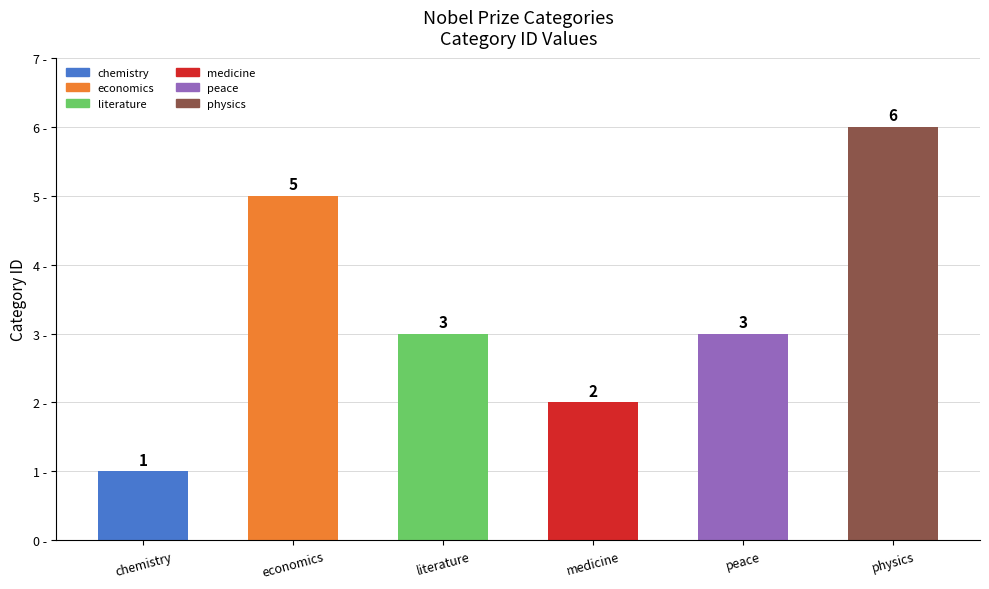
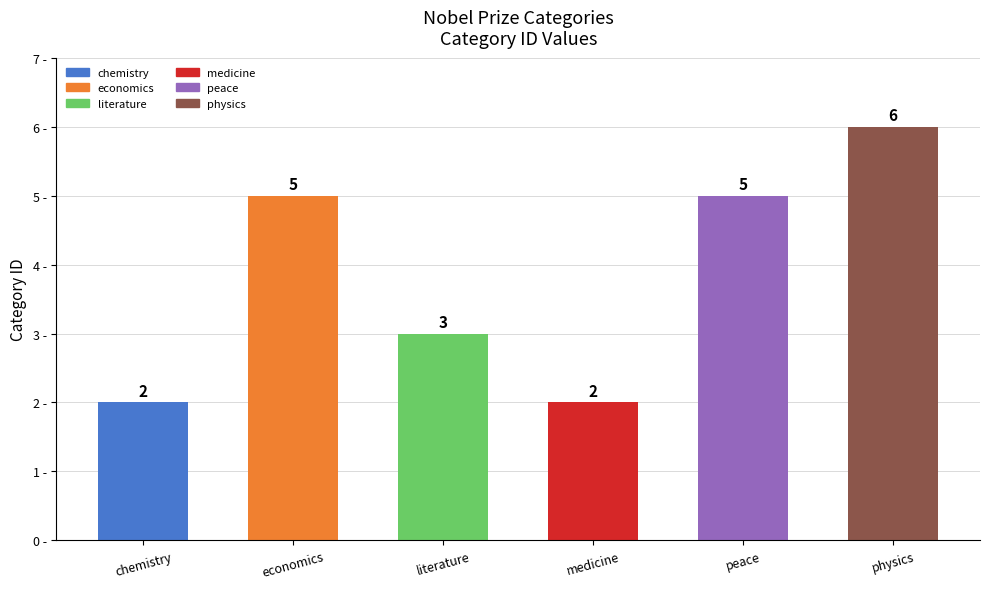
  {
-   "chemistry": 1,
+   "chemistry": 2,
    "economics": 5,
    "literature": 3,
    "medicine": 2,
-   "peace": 3,
+   "peace": 5,
    "physics": 6
  }
